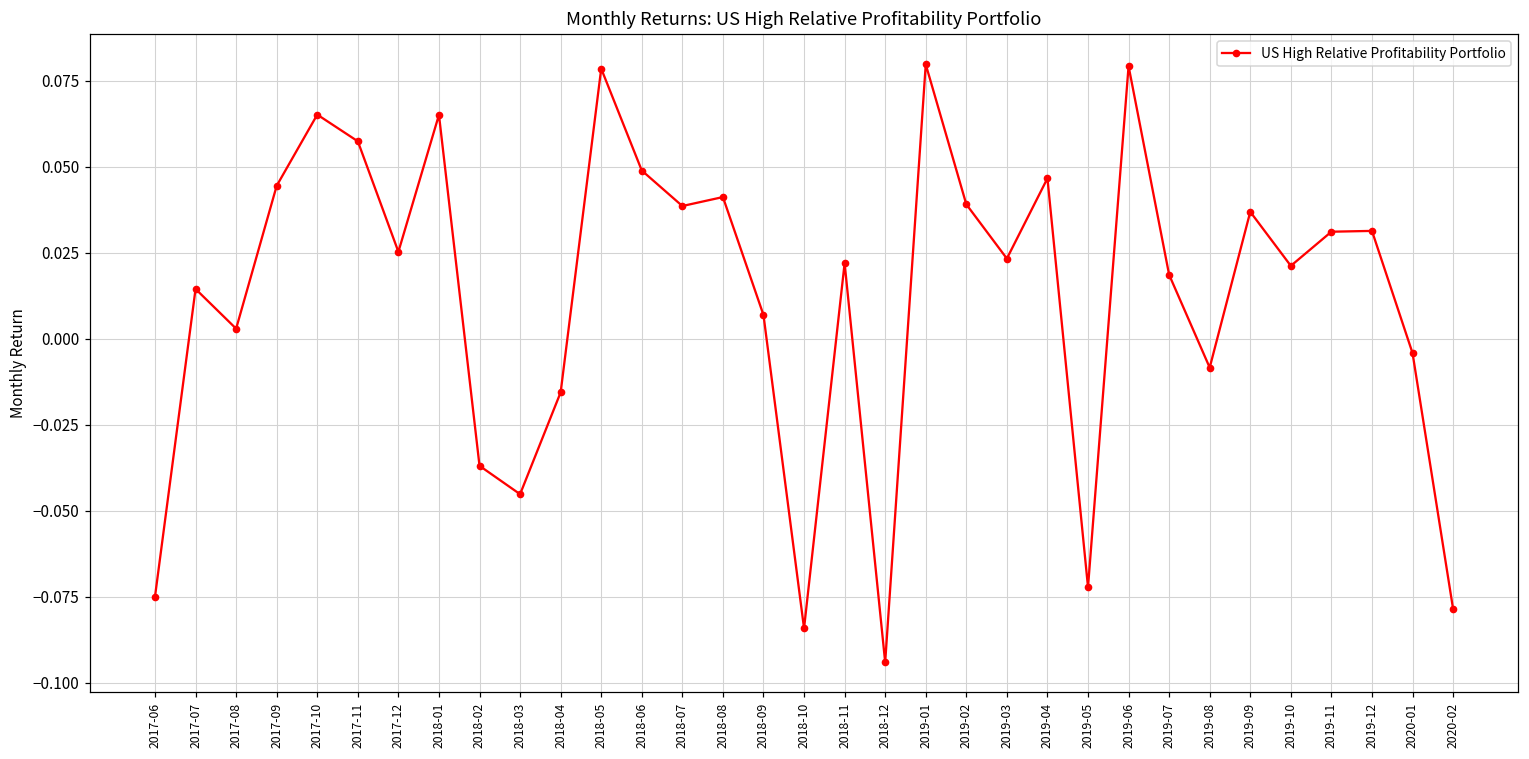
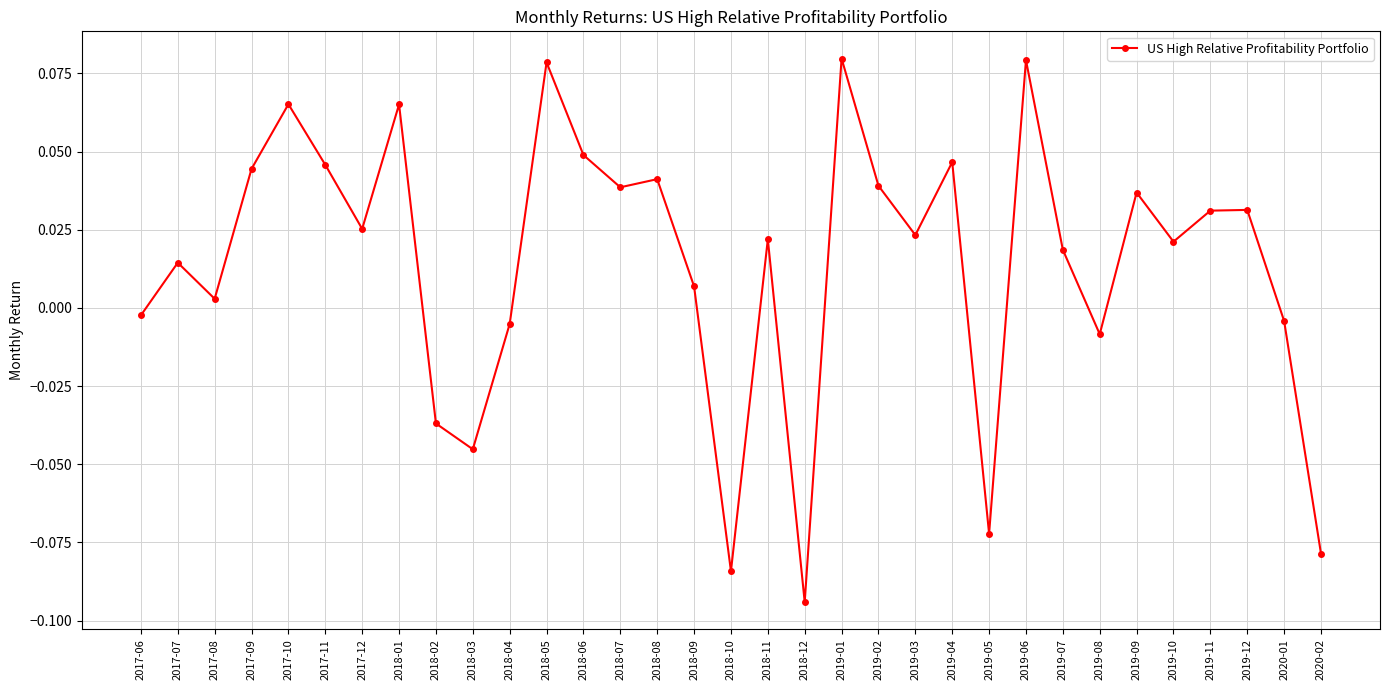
  {
-   "2017-06": -0.075,
+   "2017-06": -0.002,
    "2017-07": 0.014,
    "2017-08": 0.003,
    "2017-09": 0.044,
    "2017-10": 0.065,
-   "2017-11": 0.057,
+   "2017-11": 0.046,
    "2017-12": 0.025,
    "2018-01": 0.065,
    "2018-02": -0.037,
    "2018-03": -0.045,
-   "2018-04": -0.016,
+   "2018-04": -0.005,
    "2018-05": 0.079,
    "2018-06": 0.049,
    "2018-07": 0.039,
    "2018-08": 0.041,
    "2018-09": 0.007,
    "2018-10": -0.084,
    "2018-11": 0.022,
    "2018-12": -0.094,
    "2019-01": 0.080,
    "2019-02": 0.039,
    "2019-03": 0.023,
    "2019-04": 0.047,
    "2019-05": -0.072,
    "2019-06": 0.079,
    "2019-07": 0.019,
    "2019-08": -0.008,
    "2019-09": 0.037,
    "2019-10": 0.021,
    "2019-11": 0.031,
    "2019-12": 0.031,
    "2020-01": -0.004,
    "2020-02": -0.079
  }
